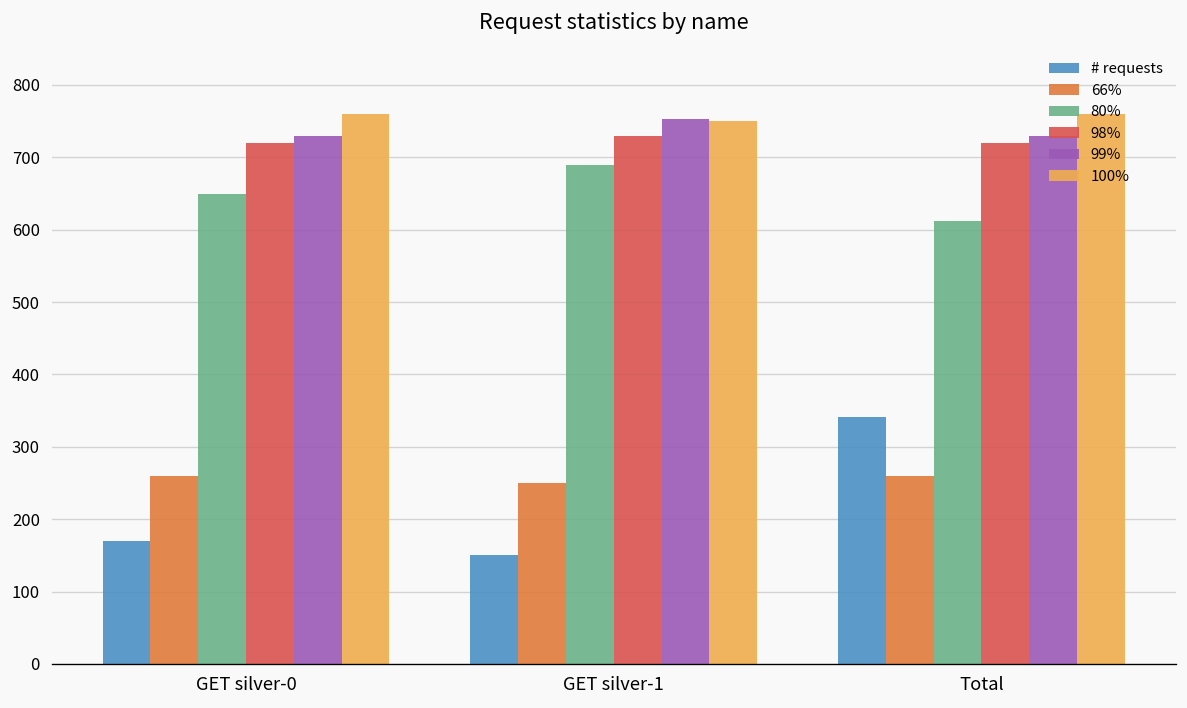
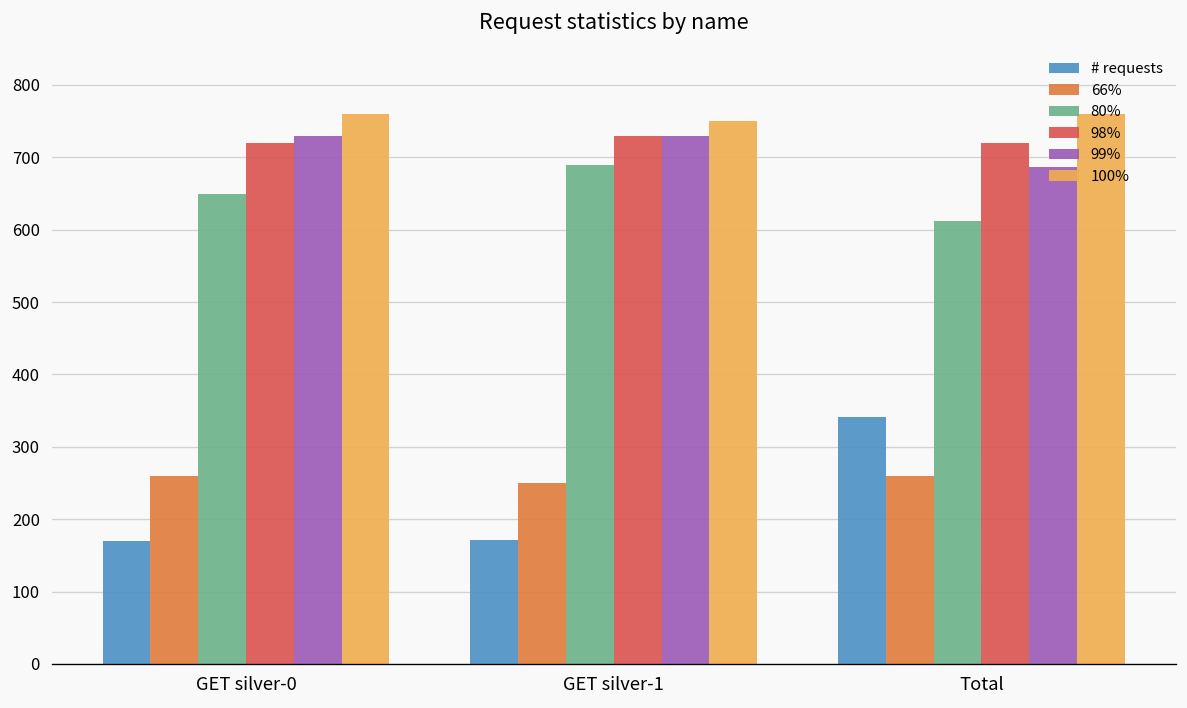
  {
    "# requests": {
      "GET silver-0": 170,
-     "GET silver-1": 150,
+     "GET silver-1": 170,
      "Total": 340
    },
    "80%": {
      "GET silver-0": 650,
      "GET silver-1": 690,
      "Total": 610
    },
    "99%": {
      "GET silver-0": 730,
-     "GET silver-1": 750,
-     "Total": 730
+     "GET silver-1": 730,
+     "Total": 690
    }
  }
